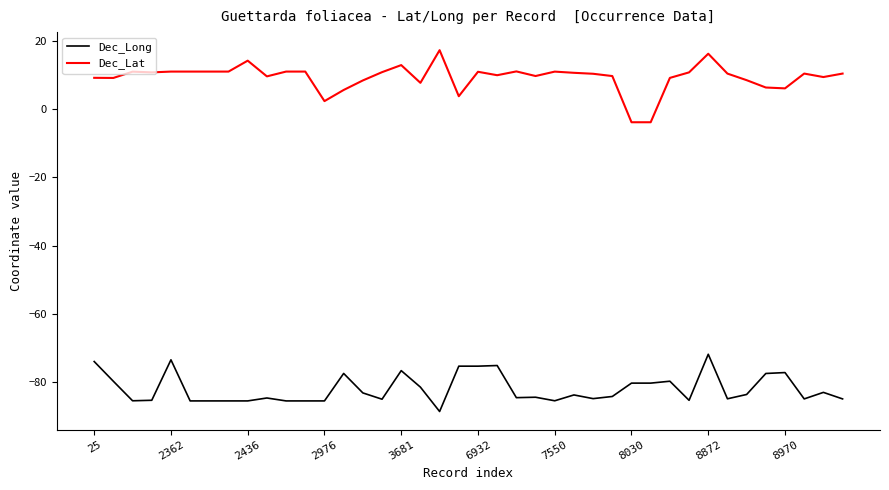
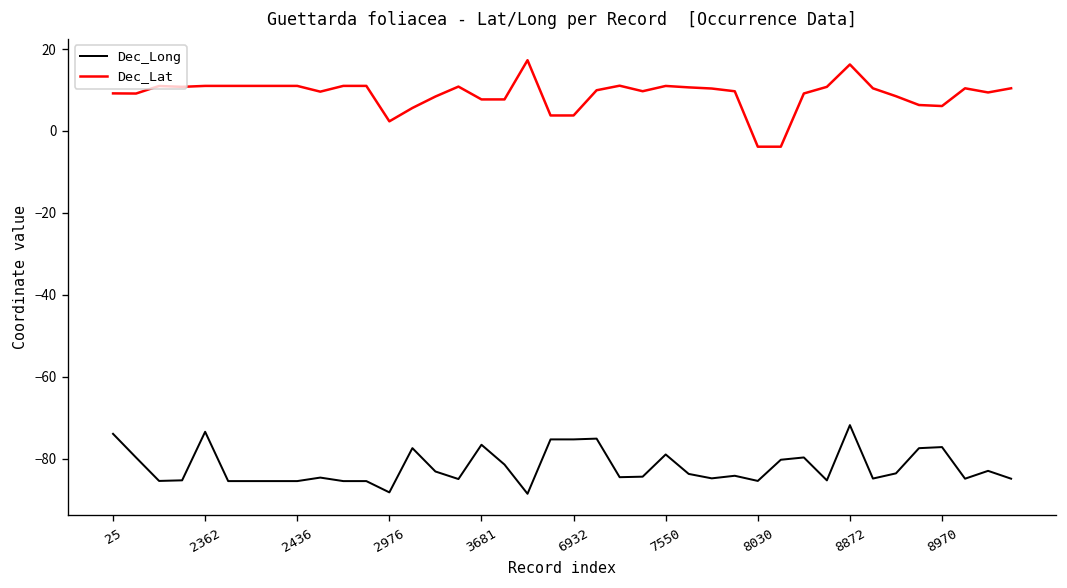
  {
    "Dec_Long": {
      "25": -74,
      "2362": -73,
      "2436": -85,
-     "2976": -85,
+     "2976": -88,
      "3681": -77,
      "6932": -75,
-     "7550": -85,
-     "8030": -80,
+     "7550": -79,
+     "8030": -85,
      "8872": -72,
      "8970": -77
    },
    "Dec_Lat": {
      "25": 9,
      "2362": 11,
-     "2436": 14,
+     "2436": 11,
      "2976": 2,
-     "3681": 13,
-     "6932": 11,
+     "3681": 8,
+     "6932": 4,
      "7550": 11,
      "8030": -4,
      "8872": 16,
      "8970": 6
    }
  }
